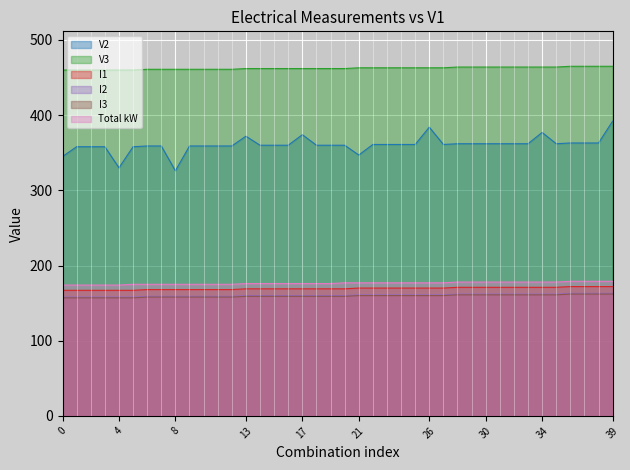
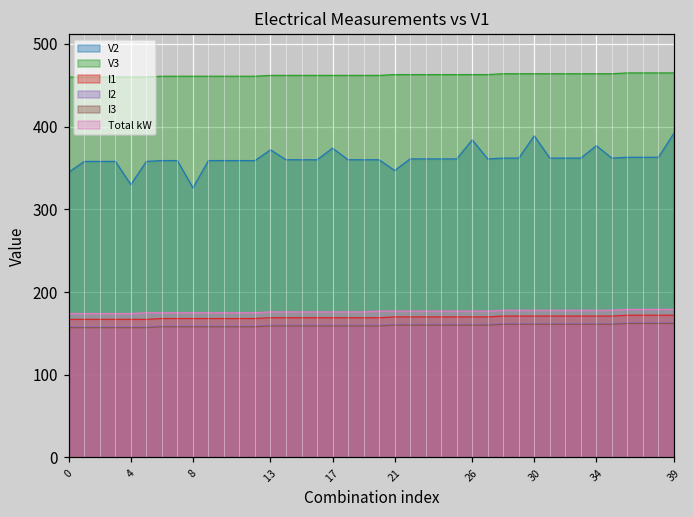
  {
    "V2": {
      "0": 350,
      "4": 330,
      "8": 330,
      "13": 370,
      "17": 370,
      "21": 350,
      "26": 380,
-     "30": 360,
+     "30": 390,
      "34": 380,
      "39": 390
    },
    "V3": {
      "0": 460,
      "8": 460,
      "13": 460,
      "17": 460,
      "21": 460,
      "26": 460,
      "30": 460,
      "34": 460,
      "39": 470
    }
  }
